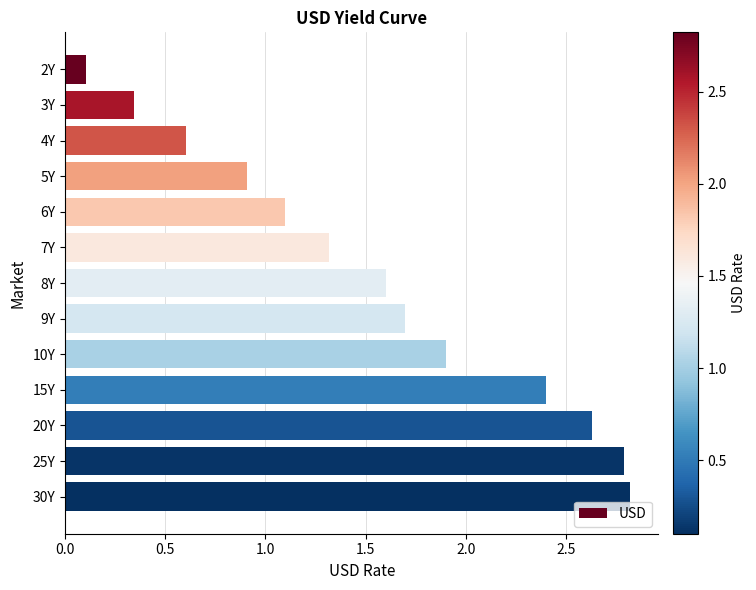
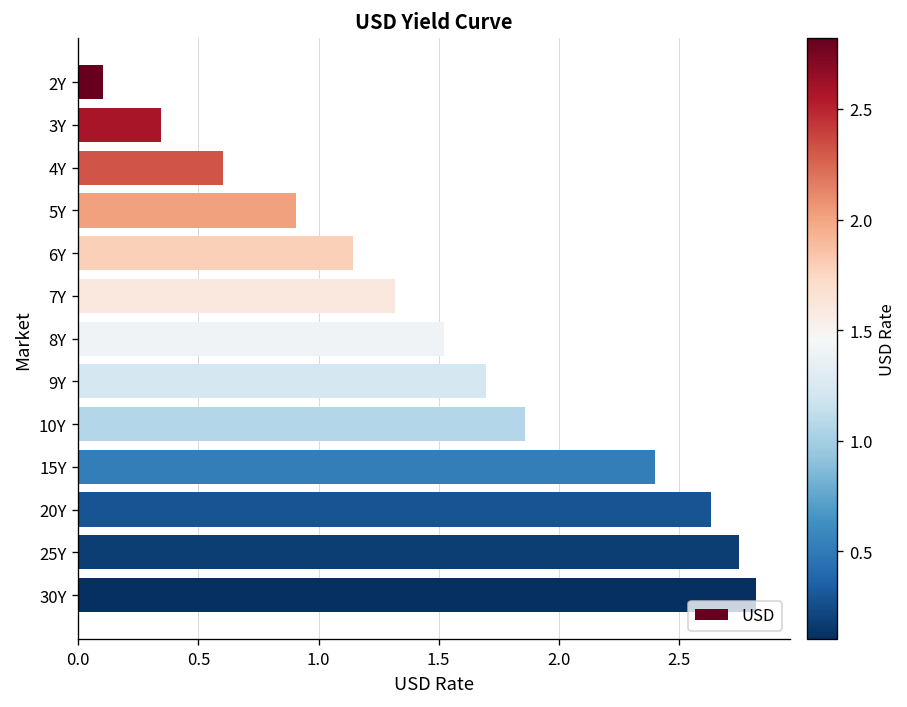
  {
    "2Y": 0.10,
    "3Y": 0.35,
    "4Y": 0.60,
    "5Y": 0.91,
-   "6Y": 1.10,
+   "6Y": 1.14,
    "7Y": 1.32,
-   "8Y": 1.60,
+   "8Y": 1.52,
    "9Y": 1.70,
-   "10Y": 1.90,
+   "10Y": 1.86,
    "15Y": 2.40,
    "20Y": 2.63,
-   "25Y": 2.79,
+   "25Y": 2.75,
    "30Y": 2.82
  }
